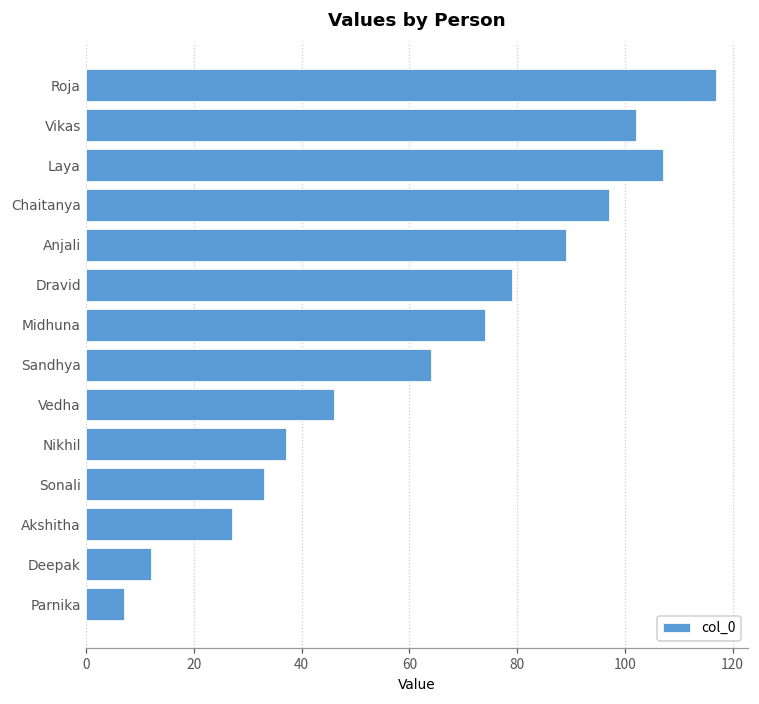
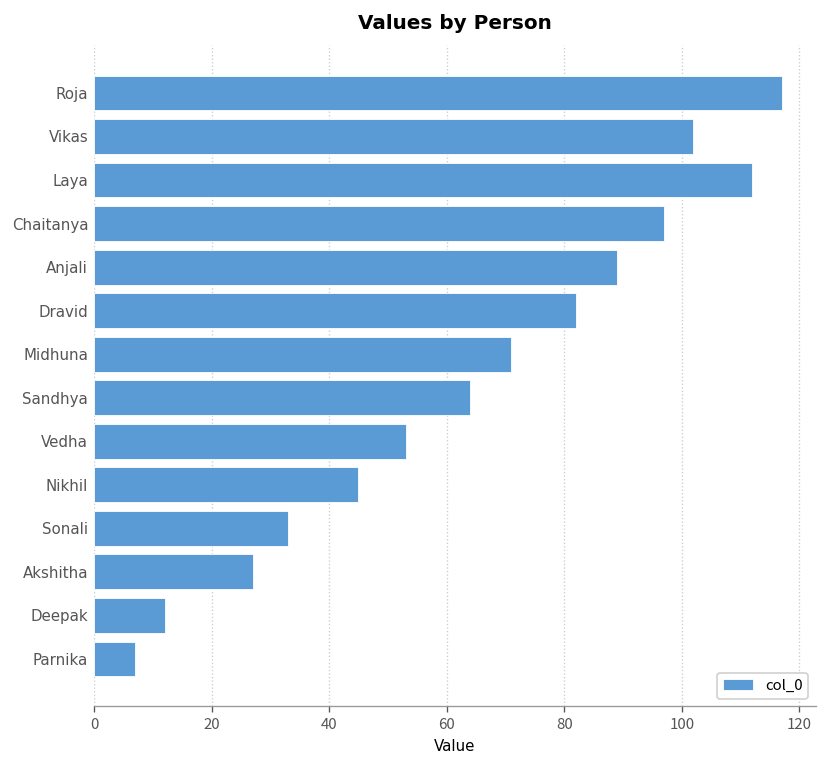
  {
    "Roja": 117,
    "Vikas": 102,
-   "Laya": 107,
+   "Laya": 112,
    "Chaitanya": 97,
    "Anjali": 89,
-   "Dravid": 79,
-   "Midhuna": 74,
+   "Dravid": 82,
+   "Midhuna": 71,
    "Sandhya": 64,
-   "Vedha": 46,
-   "Nikhil": 37,
+   "Vedha": 53,
+   "Nikhil": 45,
    "Sonali": 33,
    "Akshitha": 27,
    "Deepak": 12,
    "Parnika": 7
  }
